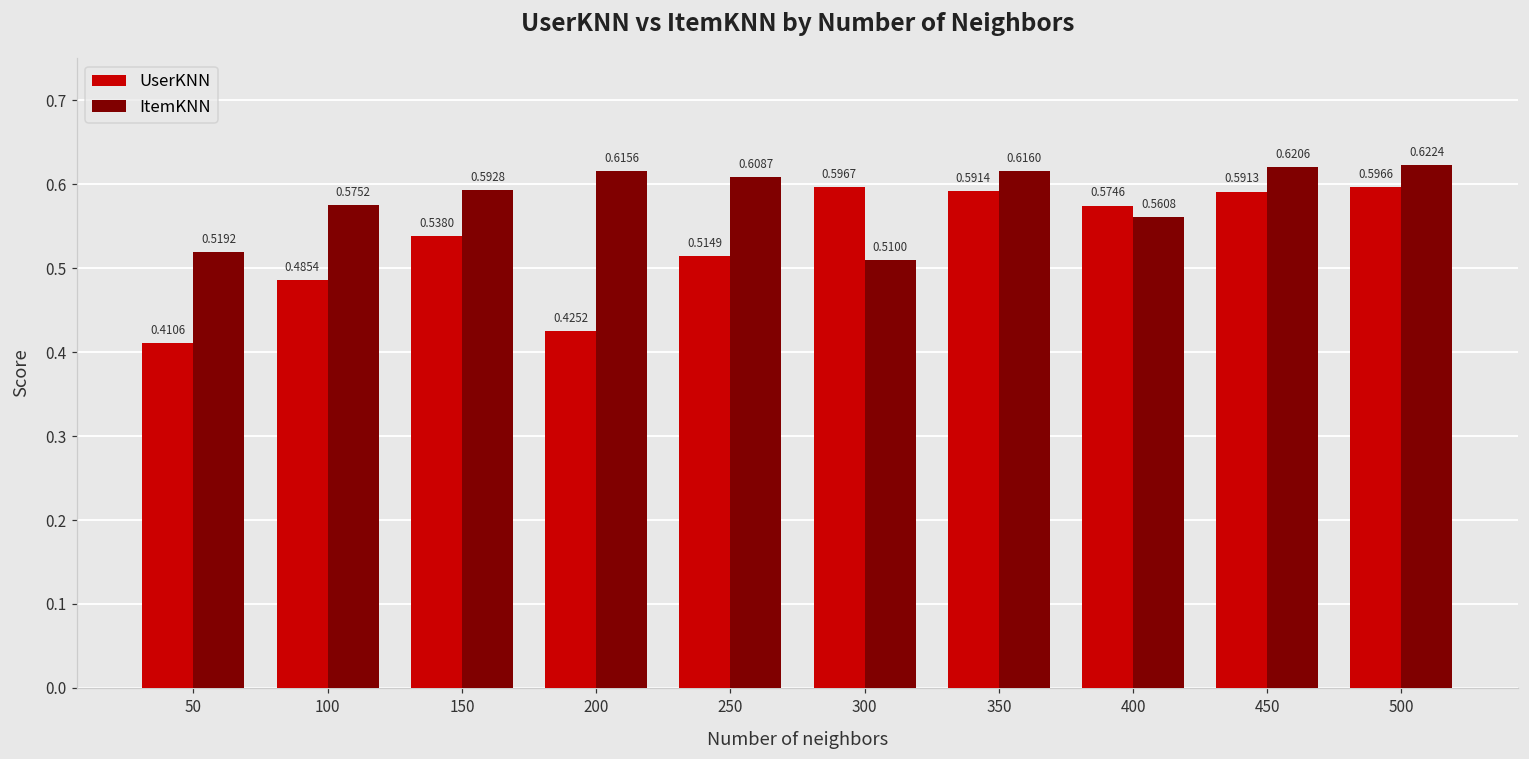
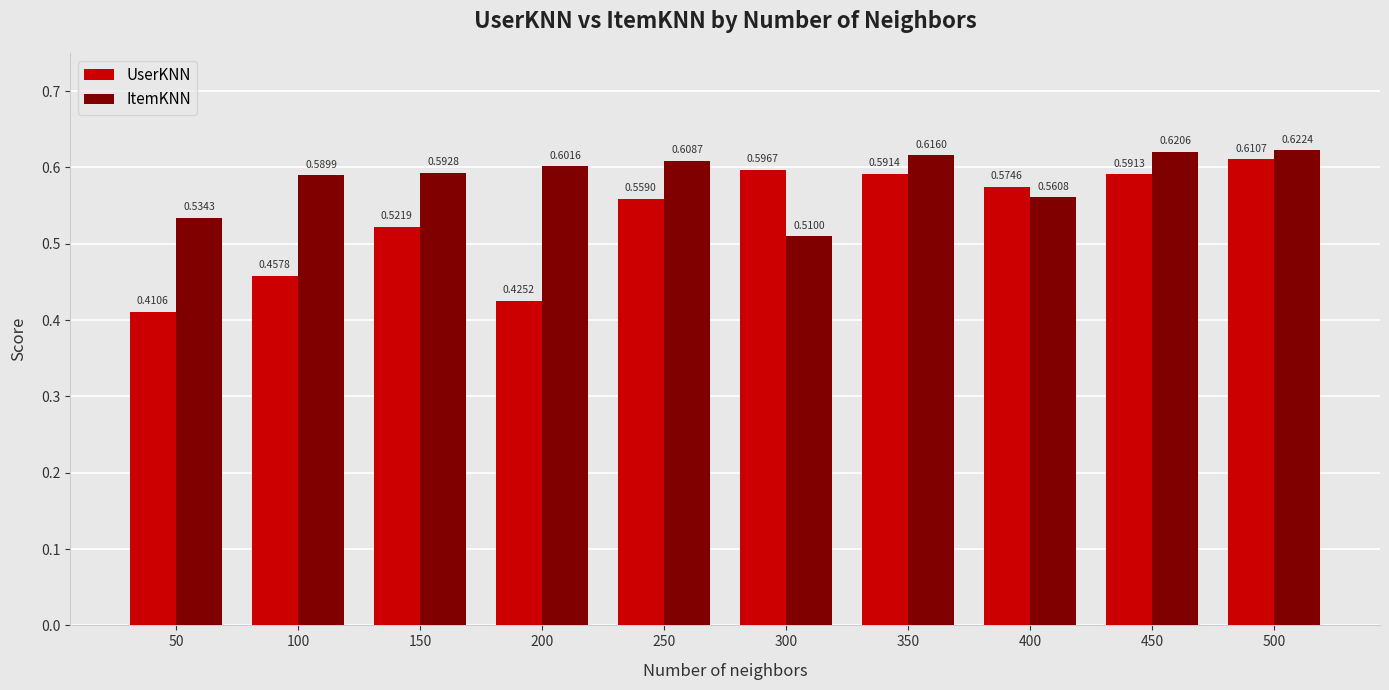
  {
    "UserKNN": {
      "50": 0.4106,
-     "100": 0.4854,
-     "150": 0.5380,
+     "100": 0.4578,
+     "150": 0.5219,
      "200": 0.4252,
-     "250": 0.5149,
+     "250": 0.5590,
      "300": 0.5967,
      "350": 0.5914,
      "400": 0.5746,
      "450": 0.5913,
-     "500": 0.5966
+     "500": 0.6107
    },
    "ItemKNN": {
-     "50": 0.5192,
-     "100": 0.5752,
+     "50": 0.5343,
+     "100": 0.5899,
      "150": 0.5928,
-     "200": 0.6156,
+     "200": 0.6016,
      "250": 0.6087,
      "300": 0.5100,
      "350": 0.6160,
      "400": 0.5608,
      "450": 0.6206,
      "500": 0.6224
    }
  }
